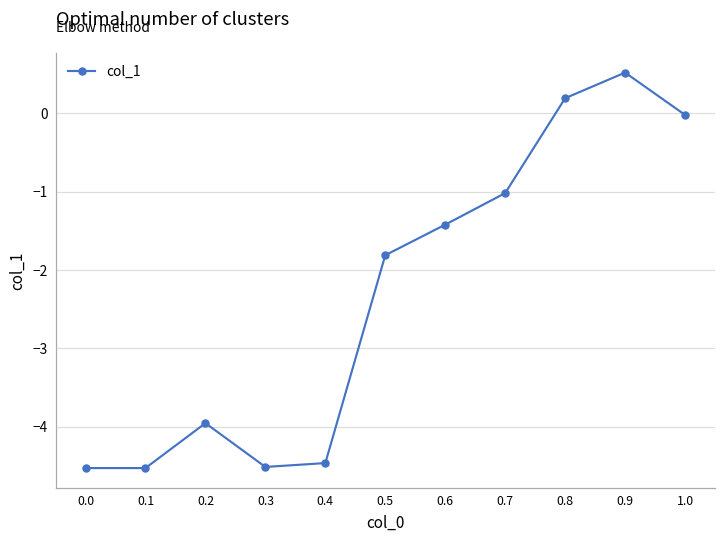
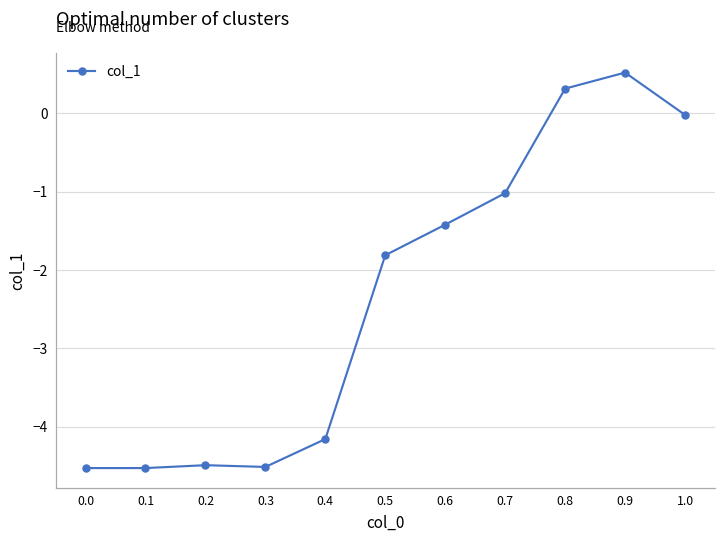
  {
    "0.0": -4.5,
    "0.1": -4.5,
-   "0.2": -4.0,
+   "0.2": -4.5,
    "0.3": -4.5,
-   "0.4": -4.5,
+   "0.4": -4.2,
    "0.5": -1.8,
    "0.6": -1.4,
    "0.7": -1.0,
-   "0.8": 0.2,
+   "0.8": 0.3,
    "0.9": 0.5,
    "1.0": 0.0
  }
